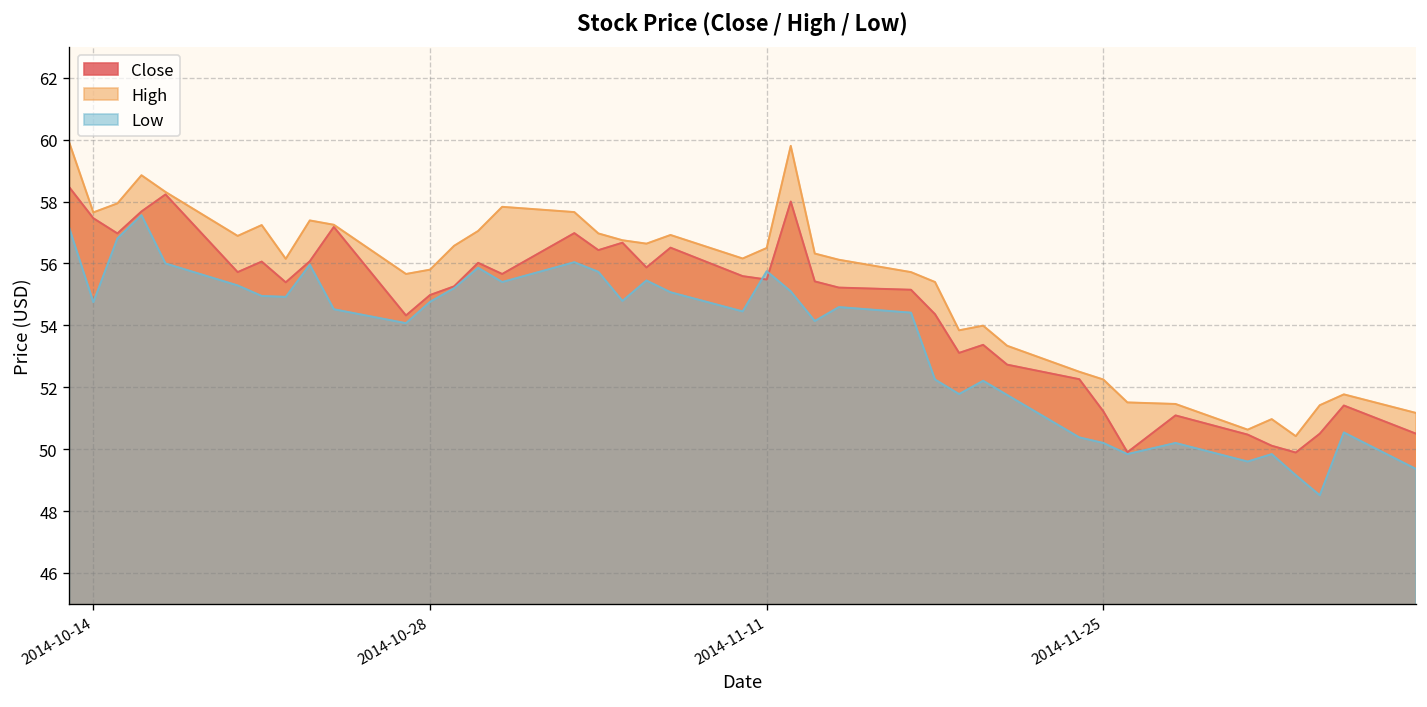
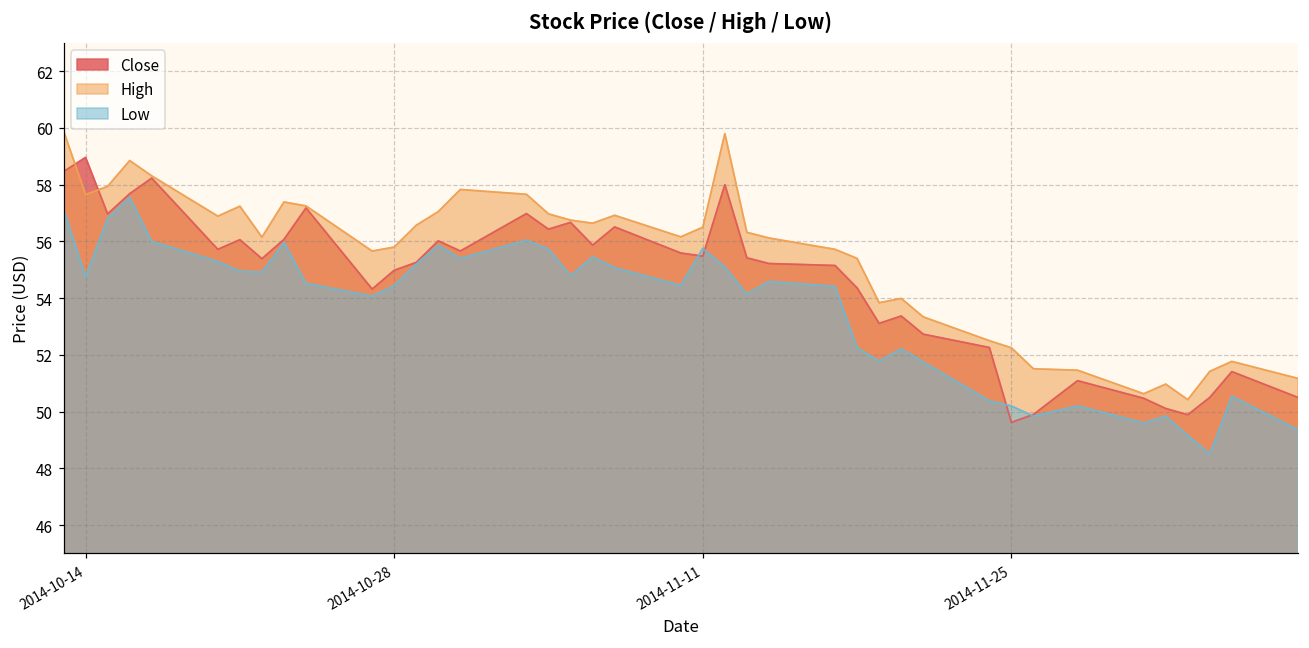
  {
    "Close": {
-     "2014-10-14": 57.5,
+     "2014-10-14": 59.0,
      "2014-10-28": 55.0,
      "2014-11-11": 55.5,
-     "2014-11-25": 51.2
+     "2014-11-25": 49.6
    },
    "High": {
      "2014-10-14": 57.7,
      "2014-10-28": 55.8,
      "2014-11-11": 56.5,
      "2014-11-25": 52.3
    },
    "Low": {
      "2014-10-14": 54.8,
-     "2014-10-28": 54.8,
+     "2014-10-28": 54.4,
      "2014-11-11": 55.8,
      "2014-11-25": 50.2
    }
  }
